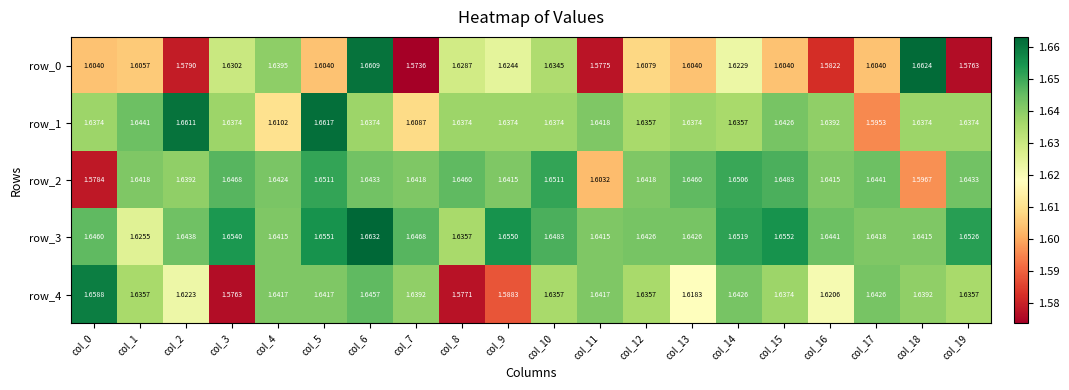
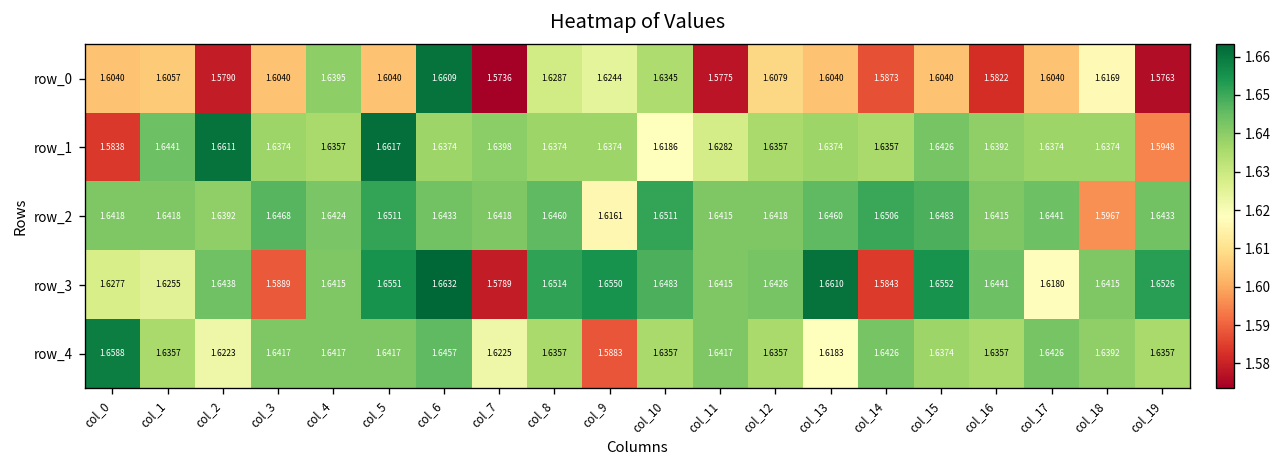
  {
    "row_0": {
      "col_0": 1.6040,
      "col_1": 1.6057,
      "col_2": 1.5790,
-     "col_3": 1.6302,
+     "col_3": 1.6040,
      "col_4": 1.6395,
      "col_5": 1.6040,
      "col_6": 1.6609,
      "col_7": 1.5736,
      "col_8": 1.6287,
      "col_9": 1.6244,
      "col_10": 1.6345,
      "col_11": 1.5775,
      "col_12": 1.6079,
      "col_13": 1.6040,
-     "col_14": 1.6229,
+     "col_14": 1.5873,
      "col_15": 1.6040,
      "col_16": 1.5822,
      "col_17": 1.6040,
-     "col_18": 1.6624,
+     "col_18": 1.6169,
      "col_19": 1.5763
    },
    "row_1": {
-     "col_0": 1.6374,
+     "col_0": 1.5838,
      "col_1": 1.6441,
      "col_2": 1.6611,
      "col_3": 1.6374,
-     "col_4": 1.6102,
+     "col_4": 1.6357,
      "col_5": 1.6617,
      "col_6": 1.6374,
-     "col_7": 1.6087,
+     "col_7": 1.6398,
      "col_8": 1.6374,
      "col_9": 1.6374,
-     "col_10": 1.6374,
-     "col_11": 1.6418,
+     "col_10": 1.6186,
+     "col_11": 1.6282,
      "col_12": 1.6357,
      "col_13": 1.6374,
      "col_14": 1.6357,
      "col_15": 1.6426,
      "col_16": 1.6392,
-     "col_17": 1.5953,
+     "col_17": 1.6374,
      "col_18": 1.6374,
-     "col_19": 1.6374
+     "col_19": 1.5948
    },
    "row_2": {
-     "col_0": 1.5784,
+     "col_0": 1.6418,
      "col_1": 1.6418,
      "col_2": 1.6392,
      "col_3": 1.6468,
      "col_4": 1.6424,
      "col_5": 1.6511,
      "col_6": 1.6433,
      "col_7": 1.6418,
      "col_8": 1.6460,
-     "col_9": 1.6415,
+     "col_9": 1.6161,
      "col_10": 1.6511,
-     "col_11": 1.6032,
+     "col_11": 1.6415,
      "col_12": 1.6418,
      "col_13": 1.6460,
      "col_14": 1.6506,
      "col_15": 1.6483,
      "col_16": 1.6415,
      "col_17": 1.6441,
      "col_18": 1.5967,
      "col_19": 1.6433
    },
    "row_3": {
-     "col_0": 1.6460,
+     "col_0": 1.6277,
      "col_1": 1.6255,
      "col_2": 1.6438,
-     "col_3": 1.6540,
+     "col_3": 1.5889,
      "col_4": 1.6415,
      "col_5": 1.6551,
      "col_6": 1.6632,
-     "col_7": 1.6468,
-     "col_8": 1.6357,
+     "col_7": 1.5789,
+     "col_8": 1.6514,
      "col_9": 1.6550,
      "col_10": 1.6483,
      "col_11": 1.6415,
      "col_12": 1.6426,
-     "col_13": 1.6426,
-     "col_14": 1.6519,
+     "col_13": 1.6610,
+     "col_14": 1.5843,
      "col_15": 1.6552,
      "col_16": 1.6441,
-     "col_17": 1.6418,
+     "col_17": 1.6180,
      "col_18": 1.6415,
      "col_19": 1.6526
    },
    "row_4": {
      "col_0": 1.6588,
      "col_1": 1.6357,
      "col_2": 1.6223,
-     "col_3": 1.5763,
+     "col_3": 1.6417,
      "col_4": 1.6417,
      "col_5": 1.6417,
      "col_6": 1.6457,
-     "col_7": 1.6392,
-     "col_8": 1.5771,
+     "col_7": 1.6225,
+     "col_8": 1.6357,
      "col_9": 1.5883,
      "col_10": 1.6357,
      "col_11": 1.6417,
      "col_12": 1.6357,
      "col_13": 1.6183,
      "col_14": 1.6426,
      "col_15": 1.6374,
-     "col_16": 1.6206,
+     "col_16": 1.6357,
      "col_17": 1.6426,
      "col_18": 1.6392,
      "col_19": 1.6357
    }
  }
